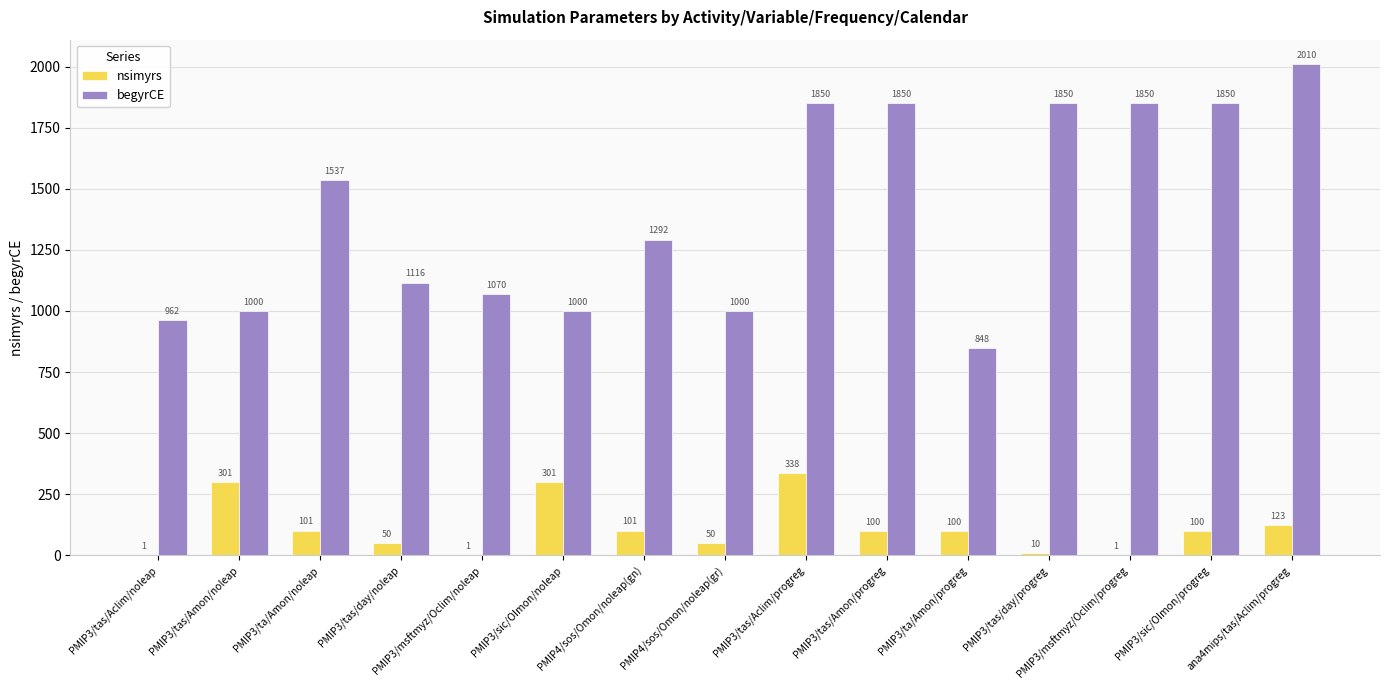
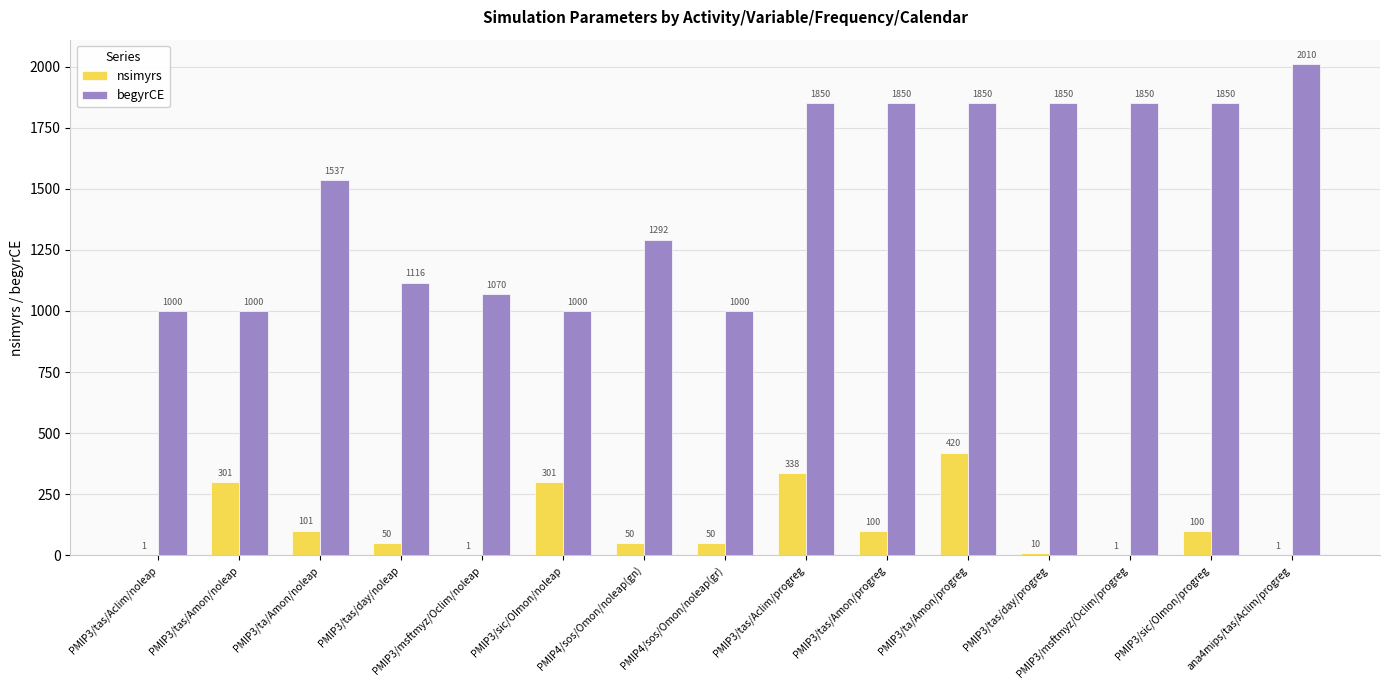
  {
    "nsimyrs": {
      "PMIP3/tas/Aclim/noleap": 1,
      "PMIP3/tas/Amon/noleap": 301,
      "PMIP3/ta/Amon/noleap": 101,
      "PMIP3/tas/day/noleap": 50,
      "PMIP3/msftmyz/Oclim/noleap": 1,
      "PMIP3/sic/OImon/noleap": 301,
-     "PMIP4/sos/Omon/noleap(gn)": 101,
+     "PMIP4/sos/Omon/noleap(gn)": 50,
      "PMIP4/sos/Omon/noleap(gr)": 50,
      "PMIP3/tas/Aclim/progreg": 338,
      "PMIP3/tas/Amon/progreg": 100,
-     "PMIP3/ta/Amon/progreg": 100,
+     "PMIP3/ta/Amon/progreg": 420,
      "PMIP3/tas/day/progreg": 10,
      "PMIP3/msftmyz/Oclim/progreg": 1,
      "PMIP3/sic/OImon/progreg": 100,
-     "ana4mips/tas/Aclim/progreg": 123
+     "ana4mips/tas/Aclim/progreg": 1
    },
    "begyrCE": {
-     "PMIP3/tas/Aclim/noleap": 962,
+     "PMIP3/tas/Aclim/noleap": 1000,
      "PMIP3/tas/Amon/noleap": 1000,
      "PMIP3/ta/Amon/noleap": 1537,
      "PMIP3/tas/day/noleap": 1116,
      "PMIP3/msftmyz/Oclim/noleap": 1070,
      "PMIP3/sic/OImon/noleap": 1000,
      "PMIP4/sos/Omon/noleap(gn)": 1292,
      "PMIP4/sos/Omon/noleap(gr)": 1000,
      "PMIP3/tas/Aclim/progreg": 1850,
      "PMIP3/tas/Amon/progreg": 1850,
-     "PMIP3/ta/Amon/progreg": 848,
+     "PMIP3/ta/Amon/progreg": 1850,
      "PMIP3/tas/day/progreg": 1850,
      "PMIP3/msftmyz/Oclim/progreg": 1850,
      "PMIP3/sic/OImon/progreg": 1850,
      "ana4mips/tas/Aclim/progreg": 2010
    }
  }
